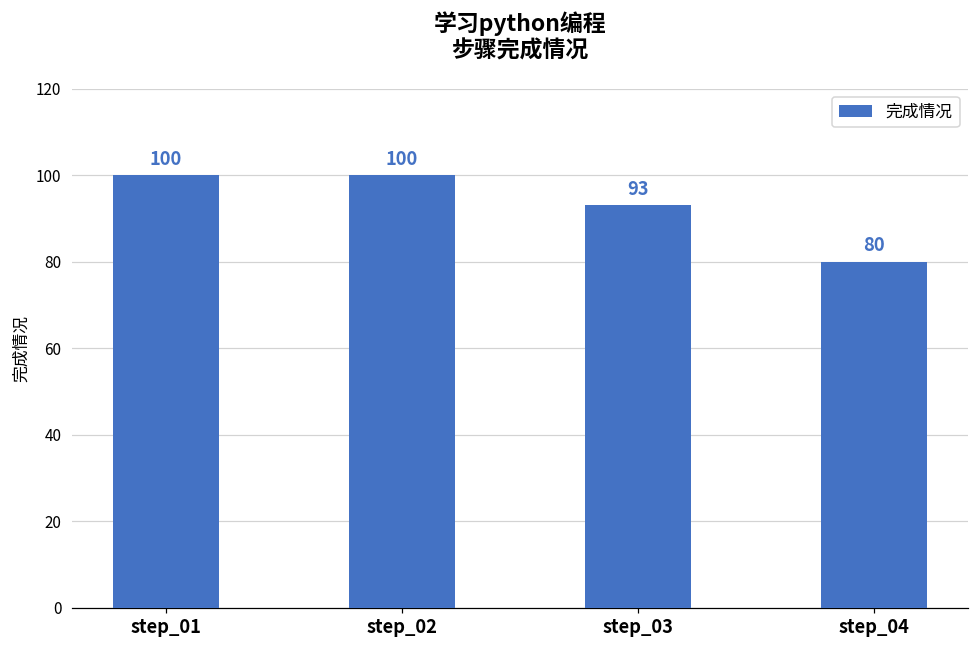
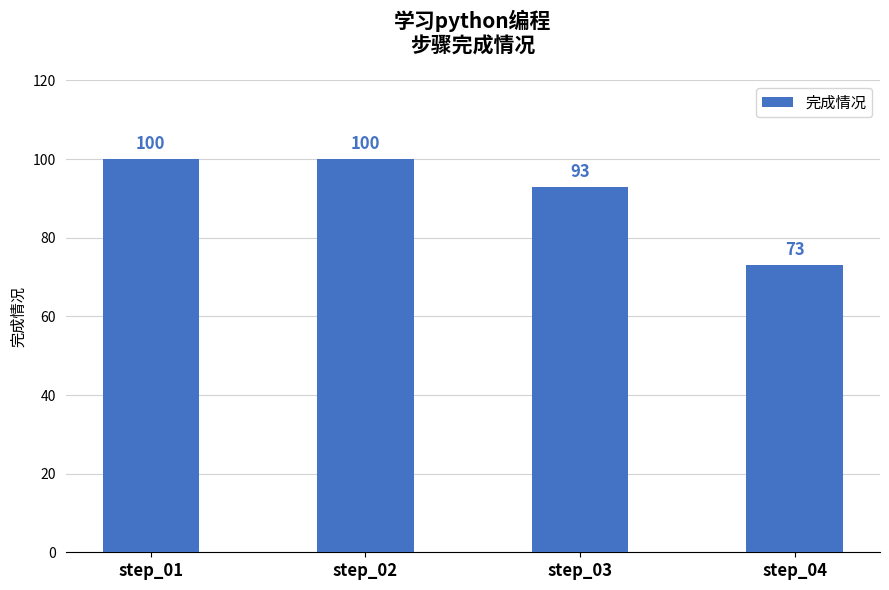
  {
    "step_01": 100,
    "step_02": 100,
    "step_03": 93,
-   "step_04": 80
+   "step_04": 73
  }
